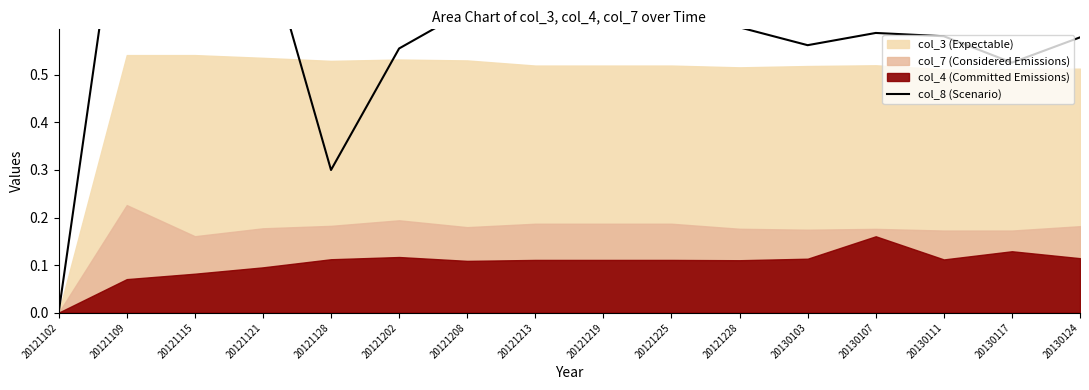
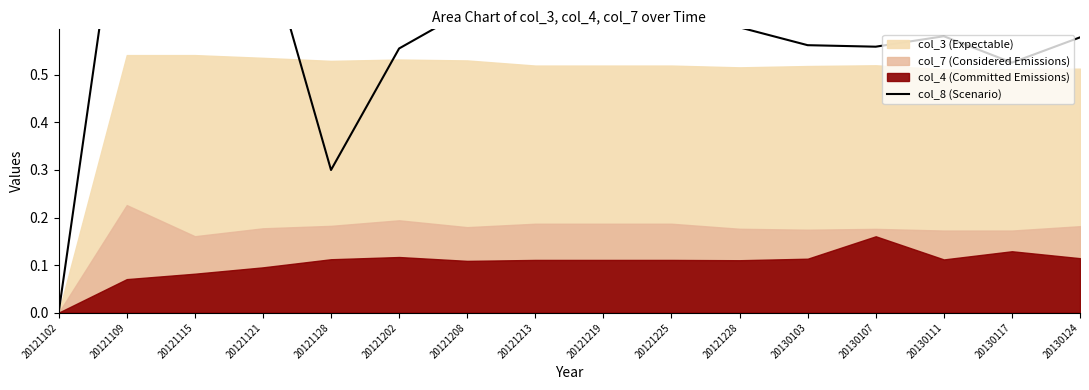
  {
    "col_8 (Scenario)": {
      "20121128": 0.30,
      "20121202": 0.56,
      "20121228": 0.60,
      "20130103": 0.56,
-     "20130107": 0.59,
+     "20130107": 0.56,
      "20130124": 0.58
    }
  }
